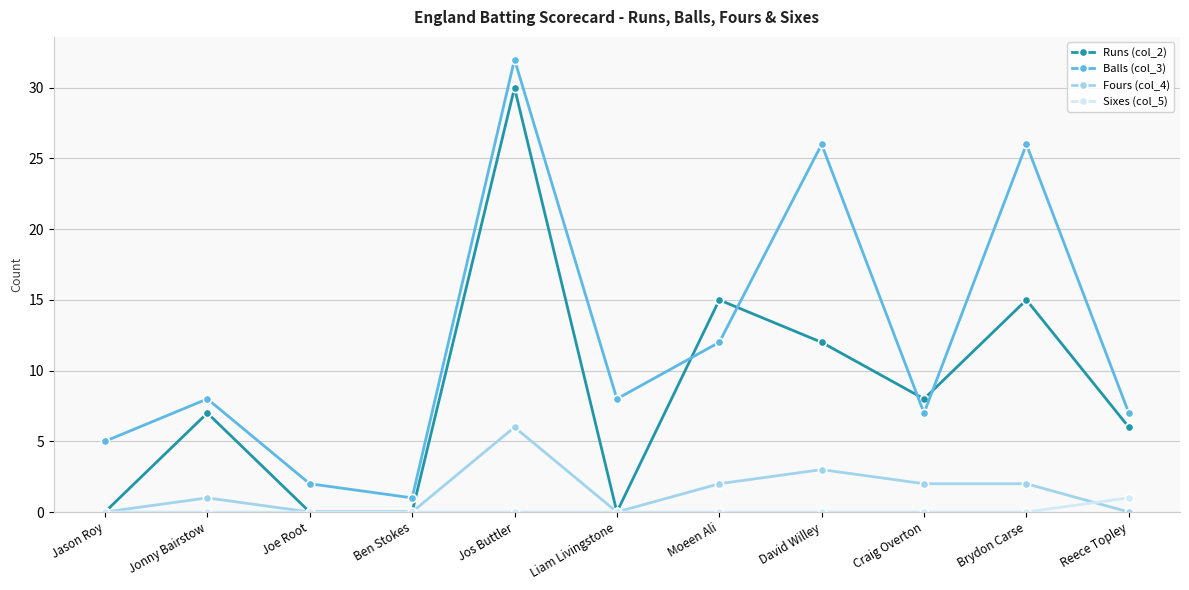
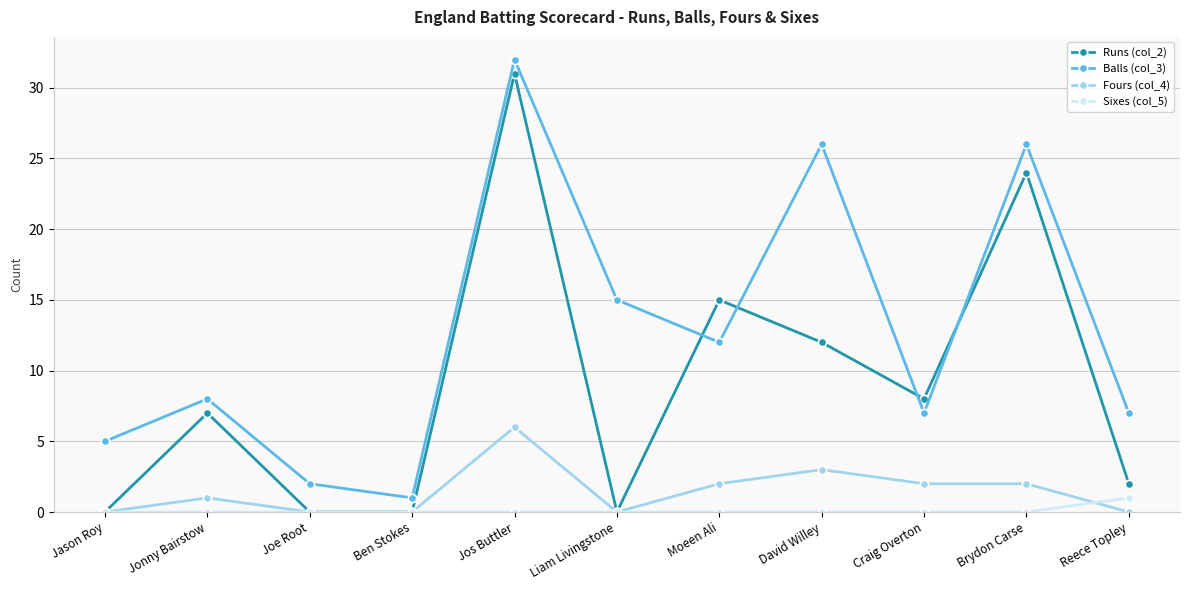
  {
    "Runs (col_2)": {
      "Jonny Bairstow": 7,
-     "Jos Buttler": 30,
+     "Jos Buttler": 31,
      "Moeen Ali": 15,
      "David Willey": 12,
      "Craig Overton": 8,
-     "Brydon Carse": 15,
-     "Reece Topley": 6
+     "Brydon Carse": 24,
+     "Reece Topley": 2
    },
    "Balls (col_3)": {
      "Jason Roy": 5,
      "Jonny Bairstow": 8,
      "Joe Root": 2,
      "Ben Stokes": 1,
      "Jos Buttler": 32,
-     "Liam Livingstone": 8,
+     "Liam Livingstone": 15,
      "Moeen Ali": 12,
      "David Willey": 26,
      "Craig Overton": 7,
      "Brydon Carse": 26,
      "Reece Topley": 7
    }
  }
